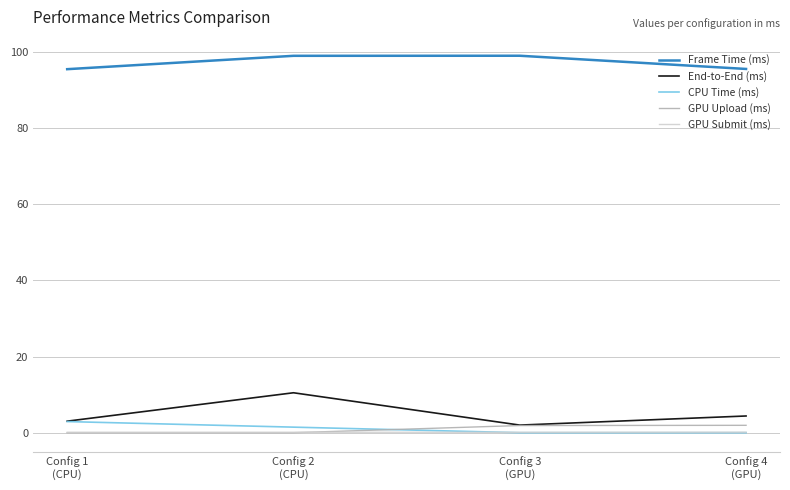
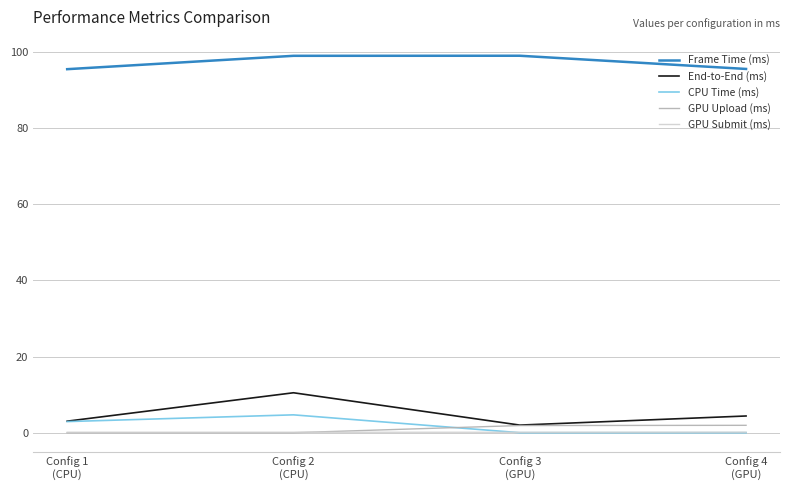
  {
    "Frame Time (ms)": {
      "Config 1 (CPU)": 95,
      "Config 2 (CPU)": 99,
      "Config 3 (GPU)": 99,
      "Config 4 (GPU)": 96
    },
    "End-to-End (ms)": {
      "Config 2 (CPU)": 10,
      "Config 4 (GPU)": 4
    },
    "CPU Time (ms)": {
-     "Config 2 (CPU)": 1
+     "Config 2 (CPU)": 5
    }
  }
